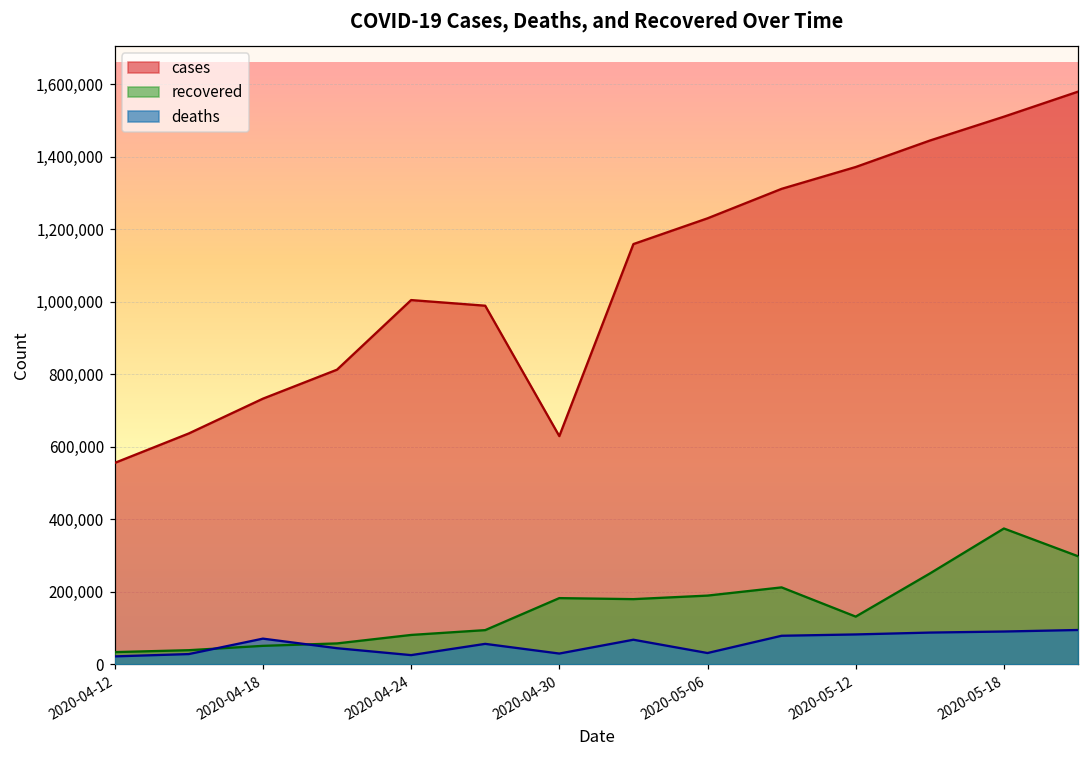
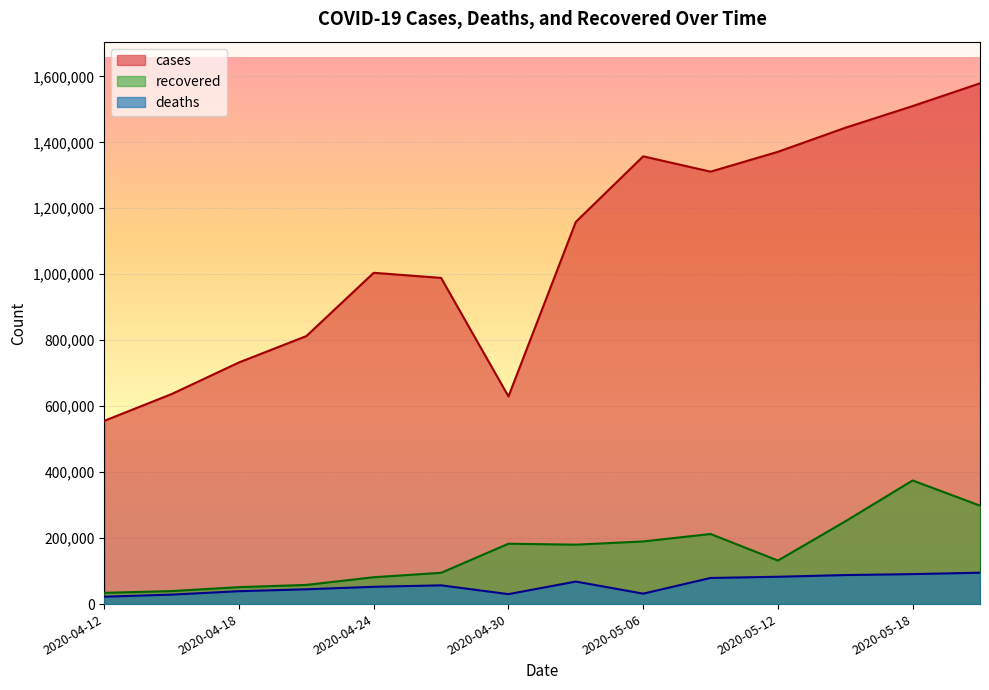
  {
    "cases": {
      "2020-04-12": "560,000",
      "2020-04-18": "730,000",
      "2020-04-24": "1,000,000",
      "2020-04-30": "630,000",
-     "2020-05-06": "1,230,000",
+     "2020-05-06": "1,360,000",
      "2020-05-12": "1,370,000",
      "2020-05-18": "1,510,000"
    },
    "recovered": {
      "2020-04-12": "30,000",
      "2020-04-18": "50,000",
      "2020-04-24": "80,000",
      "2020-04-30": "180,000",
      "2020-05-06": "190,000",
      "2020-05-12": "130,000",
      "2020-05-18": "370,000"
    },
    "deaths": {
      "2020-04-12": "20,000",
-     "2020-04-18": "70,000",
-     "2020-04-24": "30,000",
+     "2020-04-18": "40,000",
+     "2020-04-24": "50,000",
      "2020-04-30": "30,000",
      "2020-05-06": "30,000",
      "2020-05-12": "80,000",
      "2020-05-18": "90,000"
    }
  }
